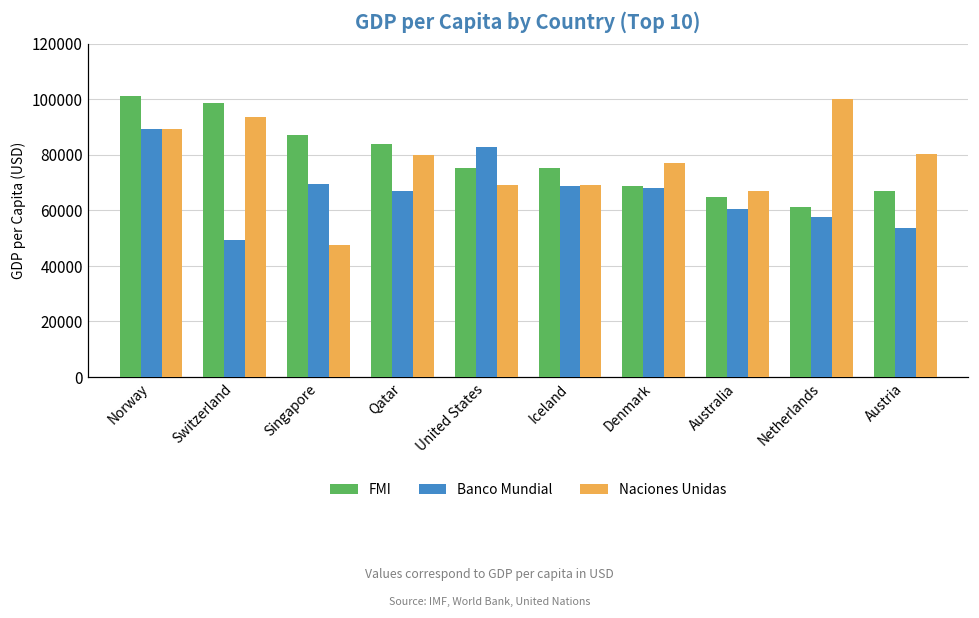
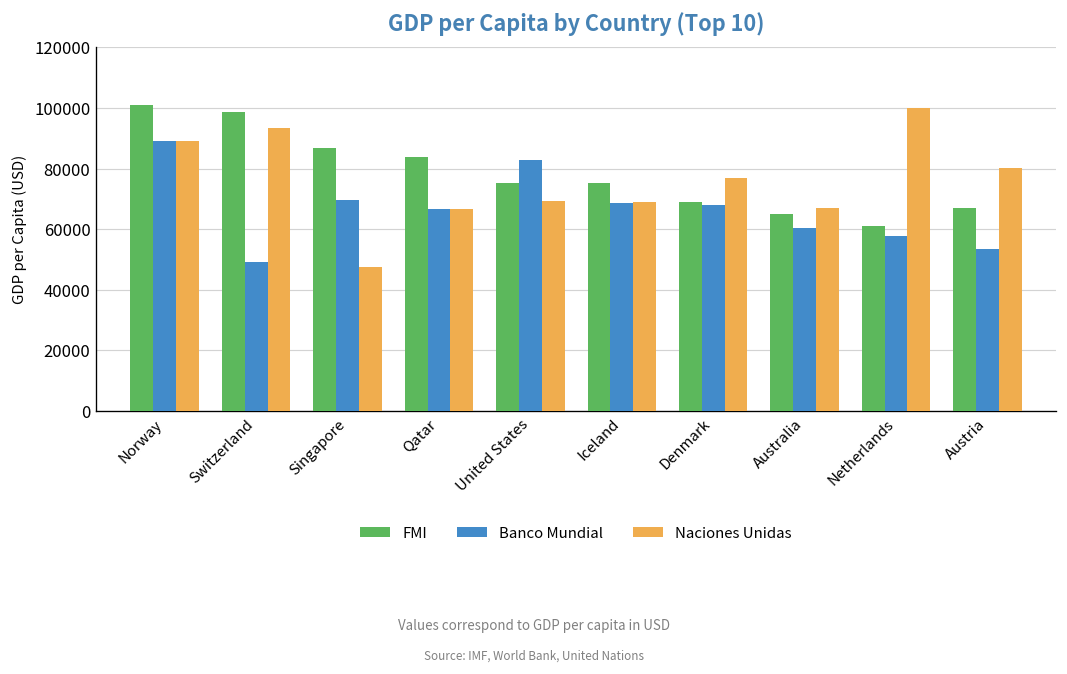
  {
    "FMI": {
      "Norway": 101000,
      "Switzerland": 99000,
      "Singapore": 87000,
      "Qatar": 84000,
      "United States": 75000,
      "Iceland": 75000,
      "Denmark": 69000,
      "Australia": 65000,
      "Netherlands": 61000,
      "Austria": 67000
    },
    "Banco Mundial": {
      "Norway": 89000,
      "Switzerland": 49000,
      "Singapore": 70000,
      "Qatar": 67000,
      "United States": 83000,
      "Iceland": 69000,
      "Denmark": 68000,
      "Australia": 60000,
      "Netherlands": 58000,
      "Austria": 54000
    },
    "Naciones Unidas": {
      "Norway": 89000,
      "Switzerland": 94000,
      "Singapore": 47000,
-     "Qatar": 80000,
+     "Qatar": 67000,
      "United States": 69000,
      "Iceland": 69000,
      "Denmark": 77000,
      "Australia": 67000,
      "Netherlands": 100000,
      "Austria": 80000
    }
  }
